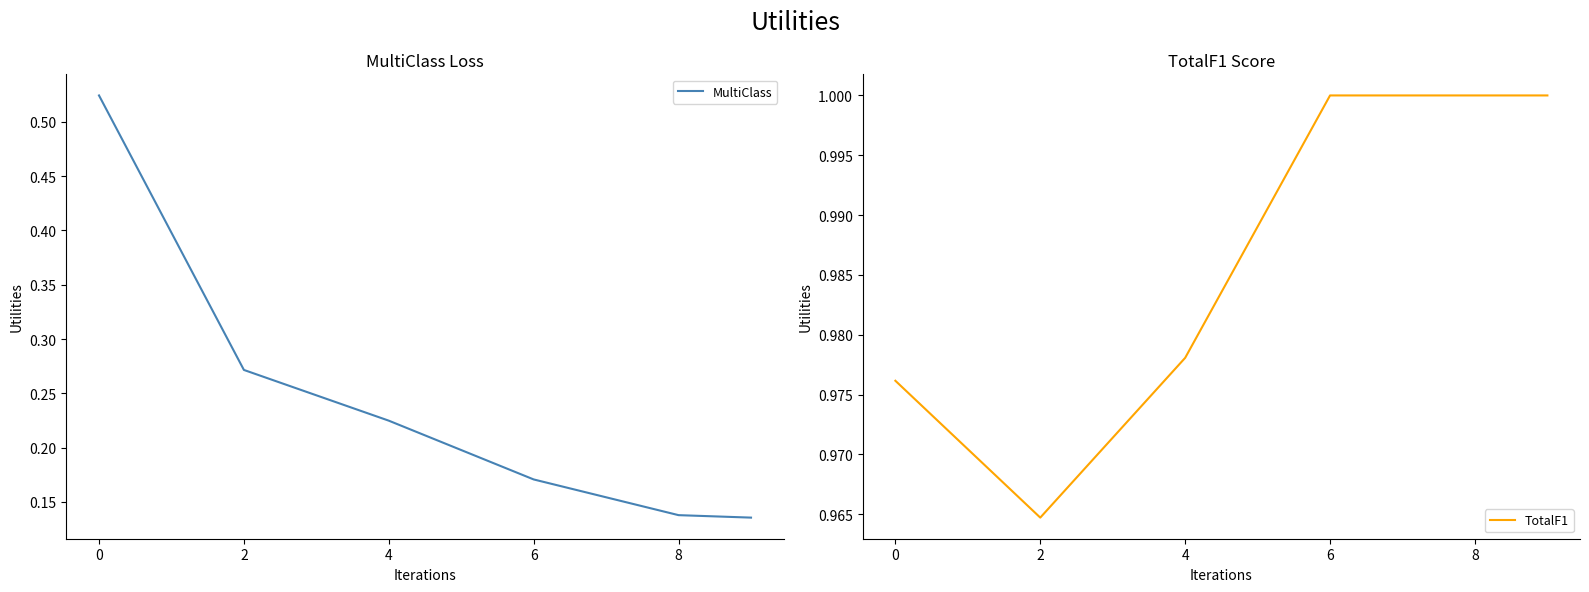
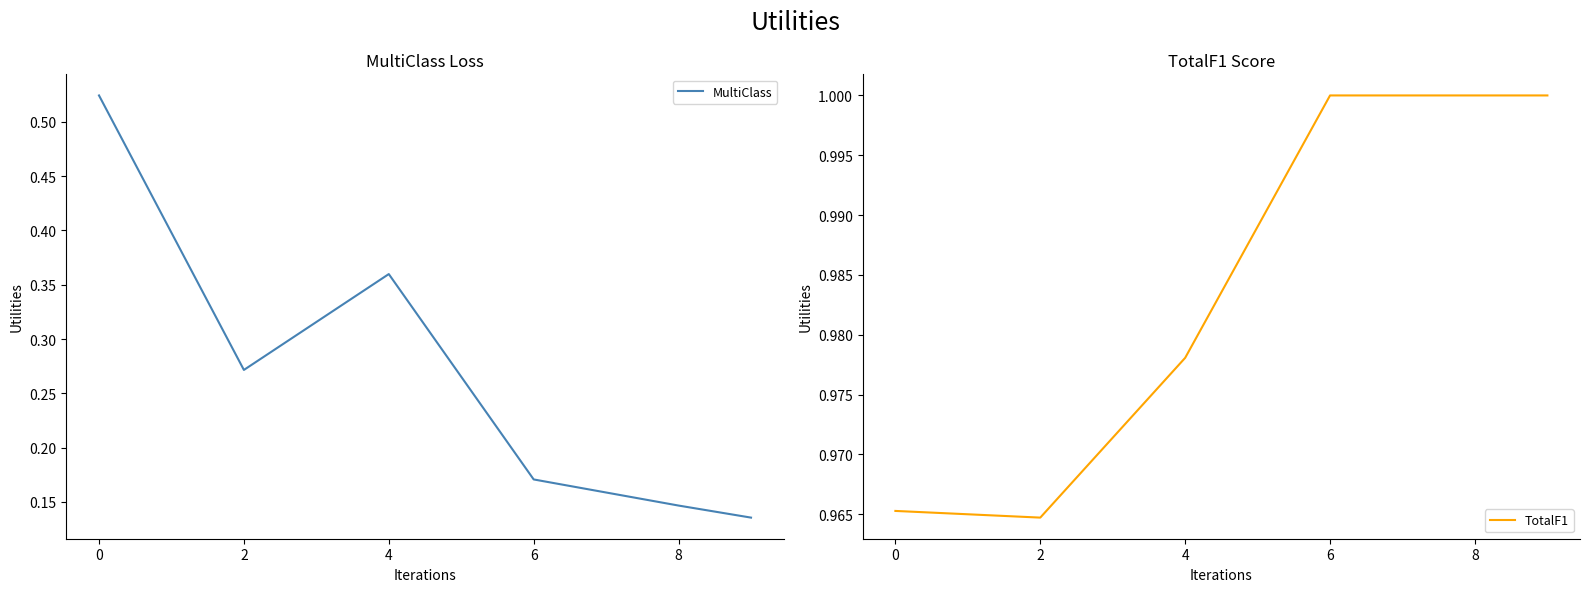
  {
    "MultiClass Loss": {
      "0": 0.524,
      "2": 0.272,
-     "4": 0.225,
+     "4": 0.360,
      "6": 0.171,
-     "8": 0.138
+     "8": 0.147
    },
    "TotalF1 Score": {
-     "0": 0.9762,
+     "0": 0.9653,
      "2": 0.9647,
      "4": 0.9781,
      "6": 1.0000,
      "8": 1.0000
    }
  }
